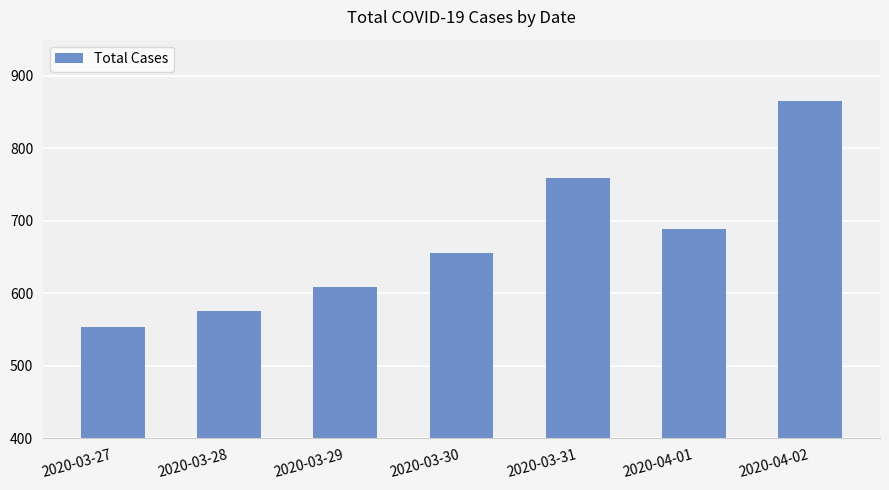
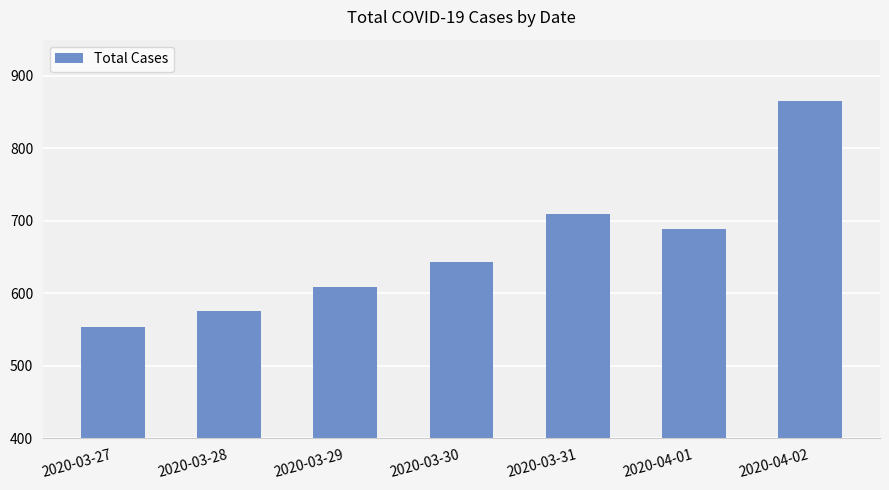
  {
    "2020-03-27": 550,
    "2020-03-28": 580,
    "2020-03-29": 610,
-   "2020-03-30": 660,
-   "2020-03-31": 760,
+   "2020-03-30": 640,
+   "2020-03-31": 710,
    "2020-04-01": 690,
    "2020-04-02": 870
  }
